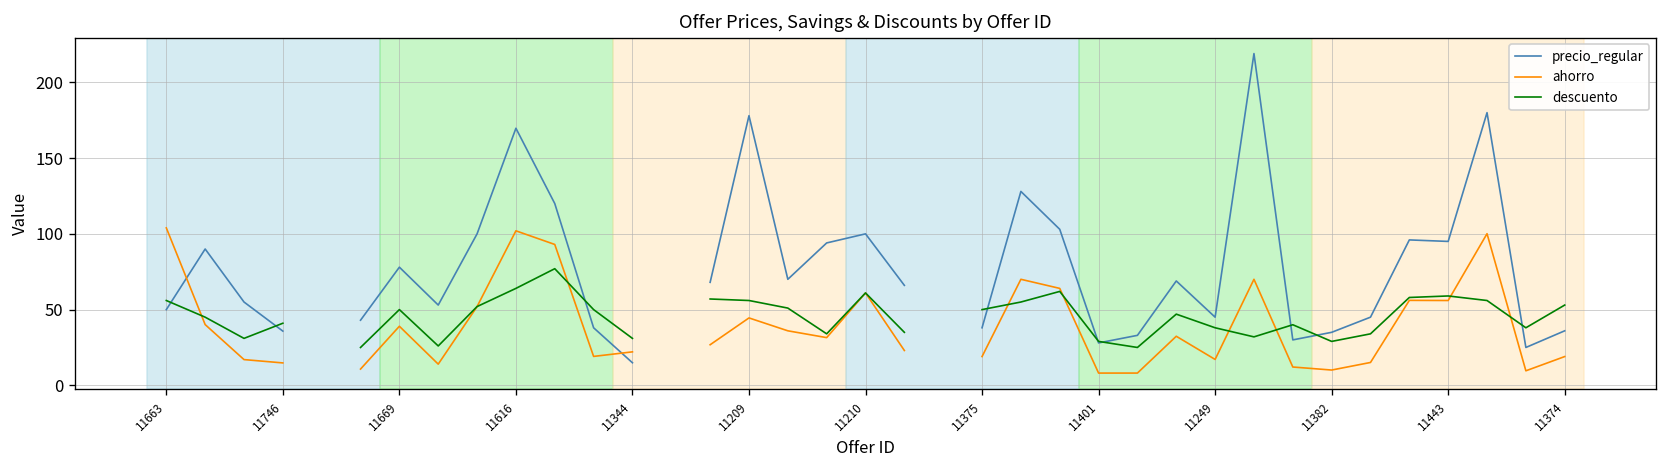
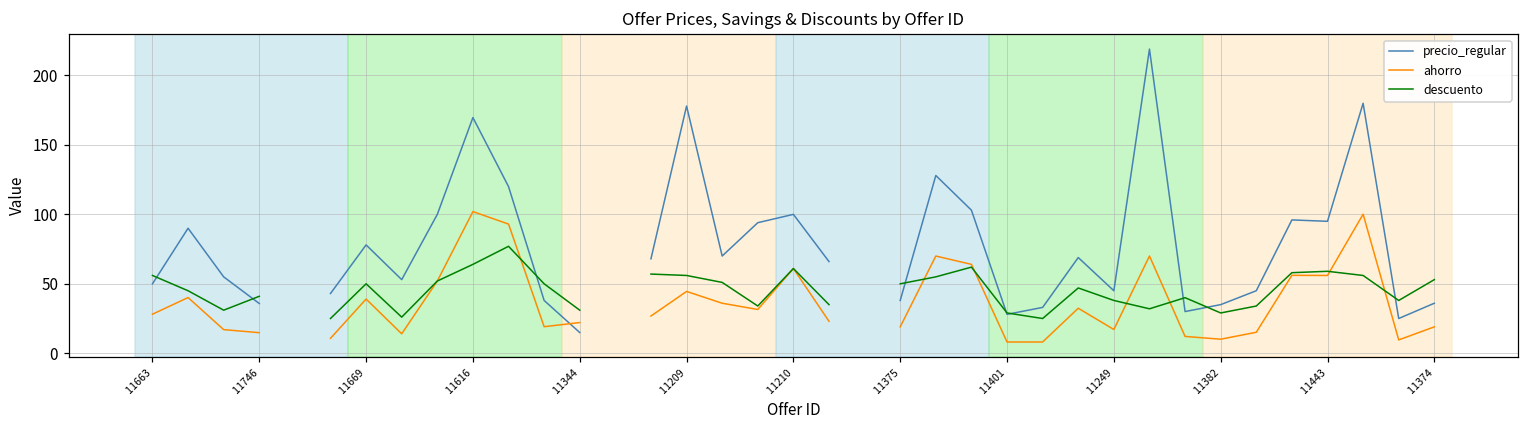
  {
    "precio_regular": {
      "11663": 50,
      "11746": 36,
      "11669": 78,
      "11616": 170,
      "11344": 15,
      "11209": 178,
      "11210": 100,
      "11375": 38,
      "11249": 45,
      "11382": 35,
      "11443": 95,
      "11374": 36
    },
    "ahorro": {
-     "11663": 104,
+     "11663": 28,
      "11746": 15,
      "11669": 39,
      "11616": 102,
      "11344": 22,
      "11209": 45,
      "11375": 19,
      "11401": 8,
      "11249": 17,
      "11382": 10,
      "11443": 56,
      "11374": 19
    },
    "descuento": {
      "11663": 56,
      "11746": 41,
      "11669": 50,
      "11616": 64,
      "11344": 31,
      "11209": 56,
      "11375": 50,
      "11249": 38,
      "11382": 29,
      "11443": 59,
      "11374": 53
    }
  }
